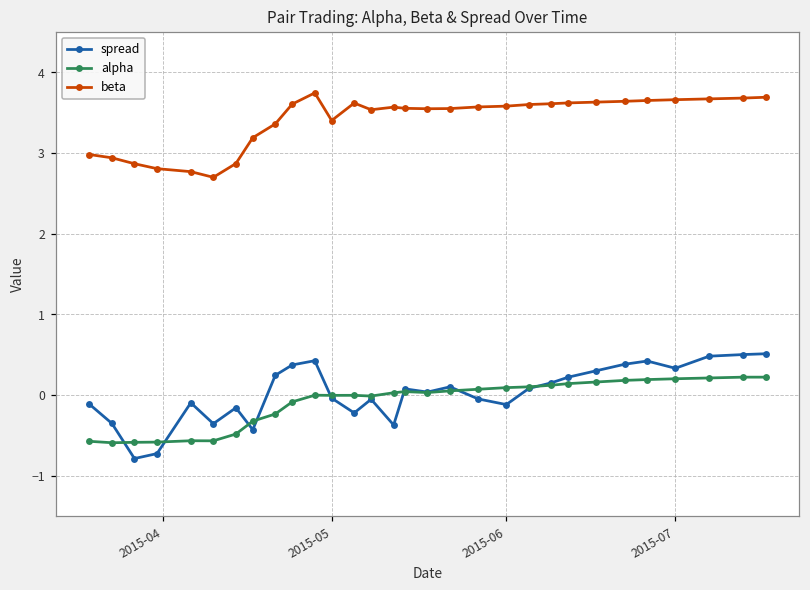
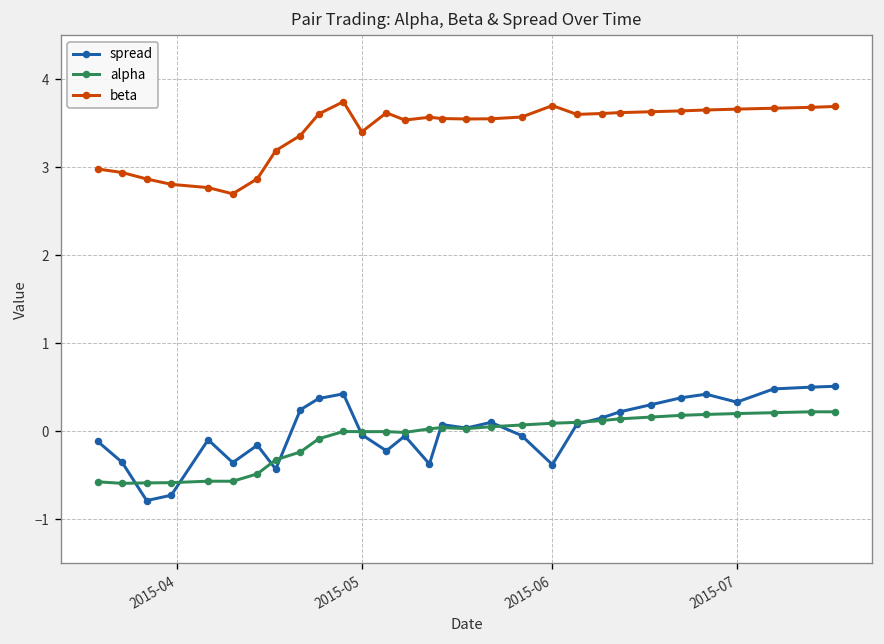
  {
    "spread": {
      "2015-05": 0.0,
-     "2015-06": -0.1,
+     "2015-06": -0.4,
      "2015-07": 0.3
    },
    "alpha": {
      "2015-05": 0.0,
      "2015-06": 0.1,
      "2015-07": 0.2
    },
    "beta": {
      "2015-05": 3.4,
-     "2015-06": 3.6,
+     "2015-06": 3.7,
      "2015-07": 3.7
    }
  }
